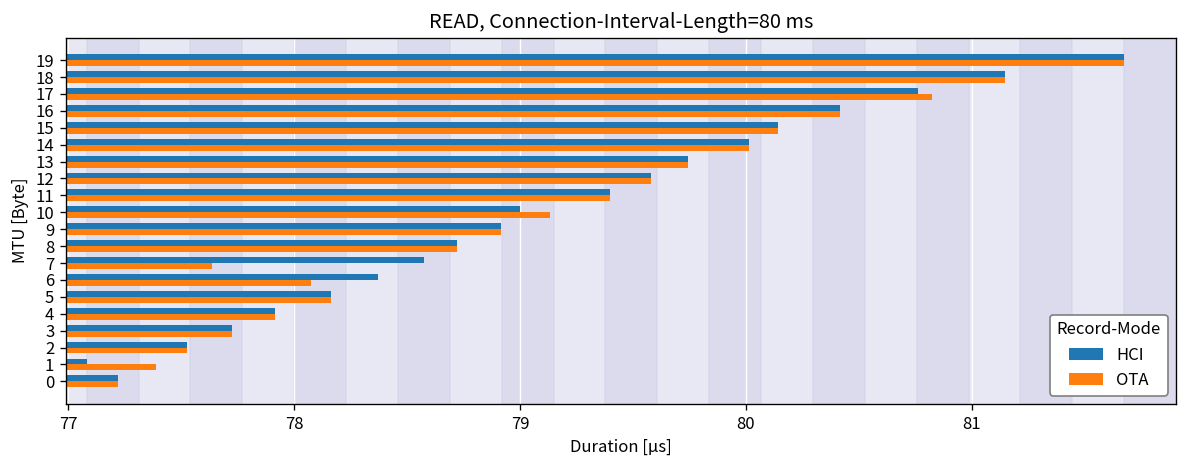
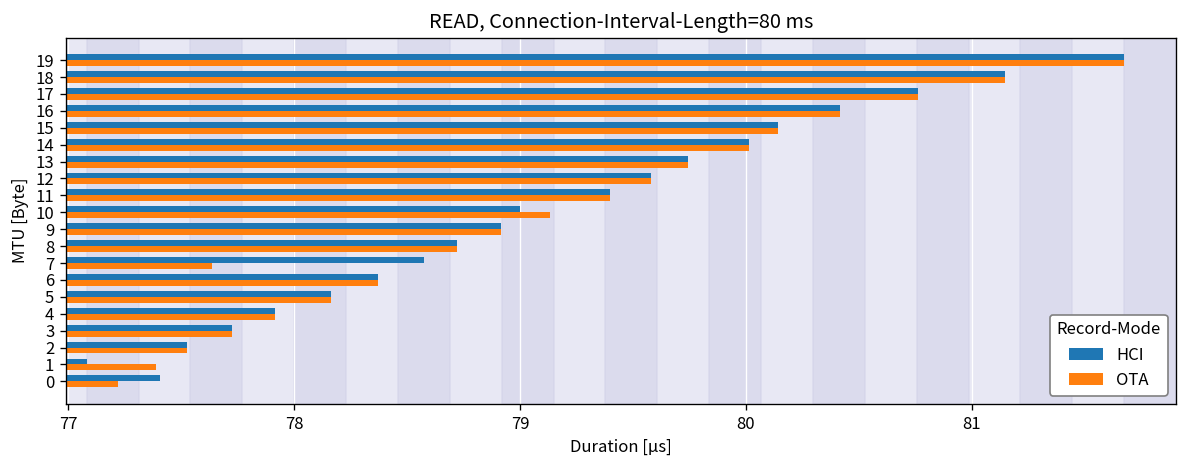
  {
    "HCI": {
      "19": 81.68,
      "18": 81.15,
      "17": 80.76,
      "16": 80.42,
      "15": 80.14,
      "14": 80.02,
      "13": 79.74,
      "12": 79.58,
      "11": 79.40,
      "10": 79.00,
      "9": 78.91,
      "8": 78.72,
      "7": 78.57,
      "6": 78.37,
      "5": 78.16,
      "4": 77.91,
      "3": 77.72,
      "2": 77.52,
      "1": 77.08,
-     "0": 77.22
+     "0": 77.41
    },
    "OTA": {
      "19": 81.68,
      "18": 81.15,
-     "17": 80.82,
+     "17": 80.76,
      "16": 80.42,
      "15": 80.14,
      "14": 80.02,
      "13": 79.74,
      "12": 79.58,
      "11": 79.40,
      "10": 79.13,
      "9": 78.91,
      "8": 78.72,
      "7": 77.64,
-     "6": 78.08,
+     "6": 78.37,
      "5": 78.16,
      "4": 77.91,
      "3": 77.72,
      "2": 77.52,
      "1": 77.39,
      "0": 77.22
    }
  }
